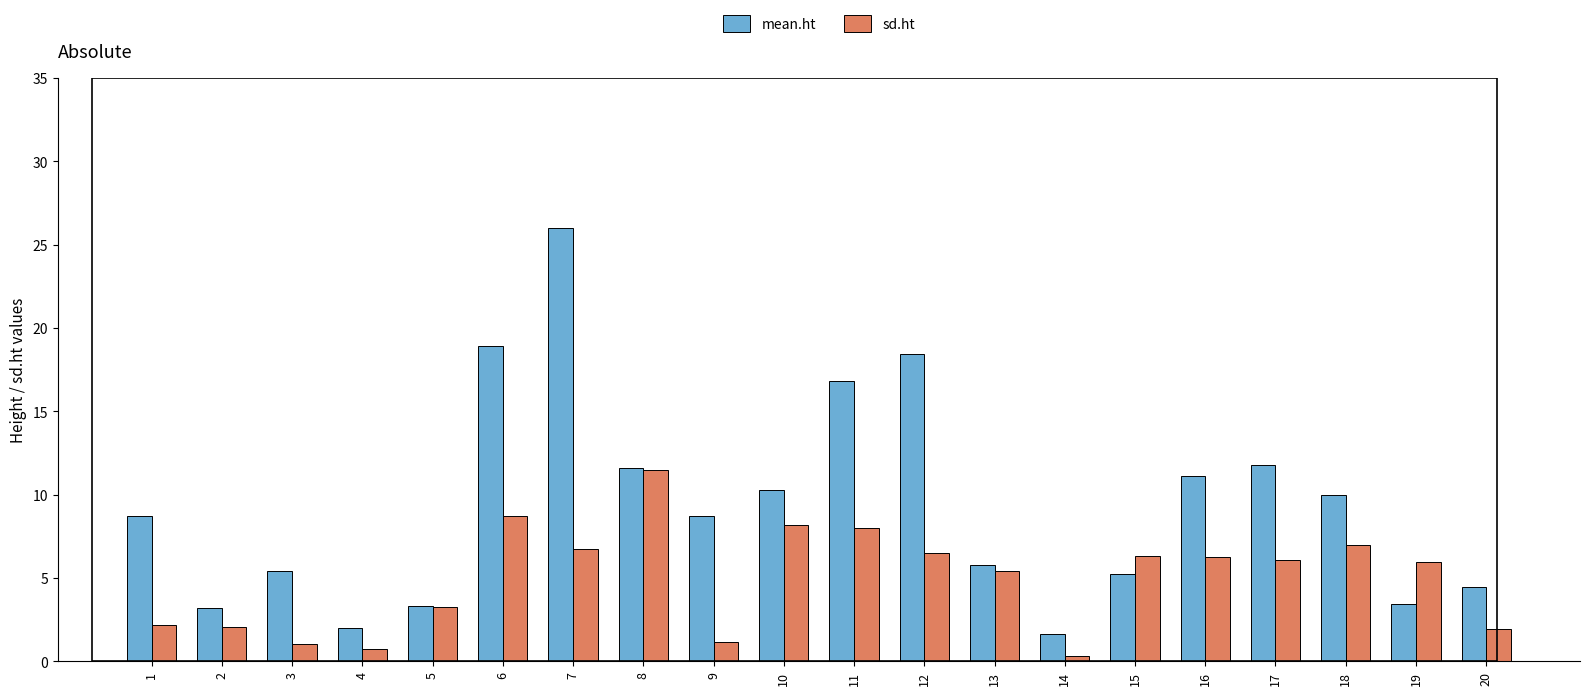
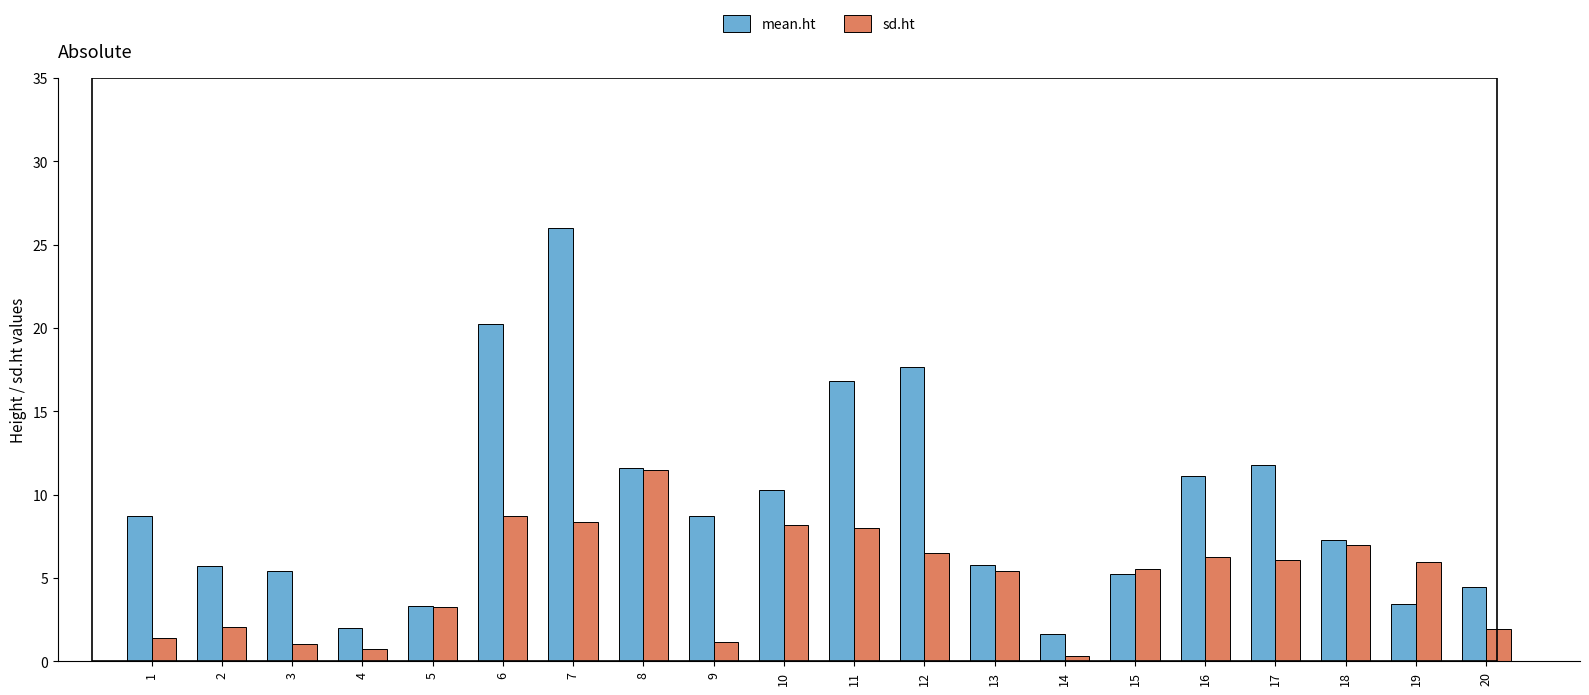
  {
    "mean.ht": {
      "1": 8.7,
-     "2": 3.2,
+     "2": 5.7,
      "3": 5.4,
      "4": 2.0,
      "5": 3.3,
-     "6": 18.9,
+     "6": 20.2,
      "7": 26.0,
      "8": 11.6,
      "9": 8.7,
      "10": 10.3,
      "11": 16.8,
-     "12": 18.4,
+     "12": 17.7,
      "13": 5.8,
      "14": 1.6,
      "15": 5.2,
      "16": 11.1,
      "17": 11.8,
-     "18": 10.0,
+     "18": 7.3,
      "19": 3.4,
      "20": 4.5
    },
    "sd.ht": {
-     "1": 2.2,
+     "1": 1.4,
      "2": 2.1,
      "3": 1.0,
      "4": 0.7,
      "5": 3.2,
      "6": 8.7,
-     "7": 6.8,
+     "7": 8.4,
      "8": 11.5,
      "9": 1.1,
      "10": 8.2,
      "11": 8.0,
      "12": 6.5,
      "13": 5.4,
      "14": 0.3,
-     "15": 6.3,
+     "15": 5.6,
      "16": 6.3,
      "17": 6.1,
      "18": 7.0,
      "19": 5.9,
      "20": 2.0
    }
  }
